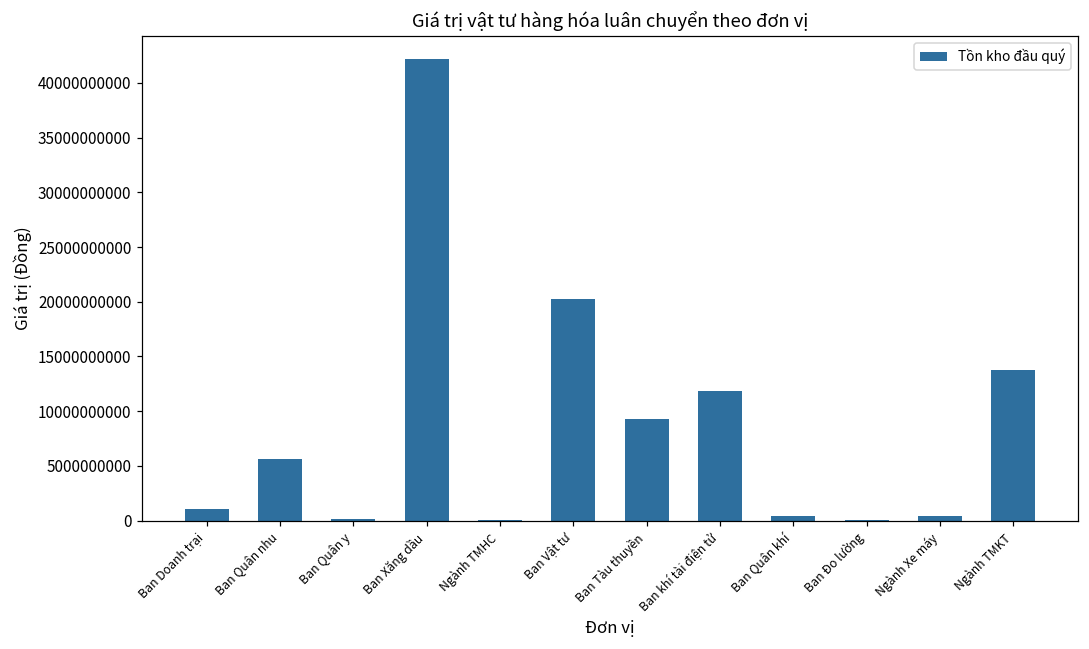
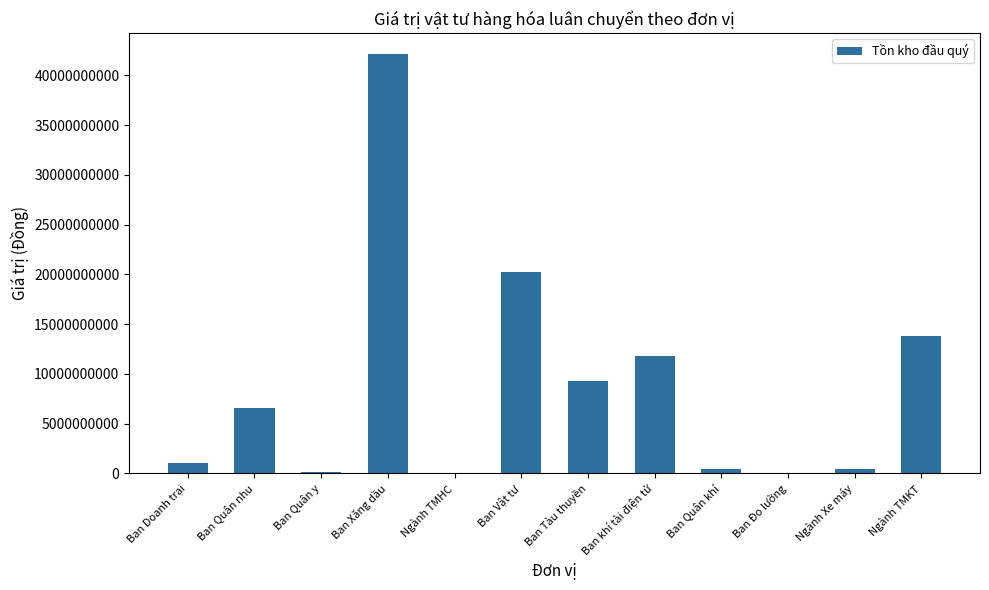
  {
    "Ban Doanh trại": 1000000000,
-   "Ban Quân nhu": 6000000000,
+   "Ban Quân nhu": 7000000000,
    "Ban Xăng dầu": 42000000000,
    "Ban Vật tư": 20000000000,
    "Ban Tàu thuyền": 9000000000,
    "Ban khí tài điện tử": 12000000000,
    "Ban Quân khí": 0,
    "Ngành Xe máy": 0,
    "Ngành TMKT": 14000000000
  }
